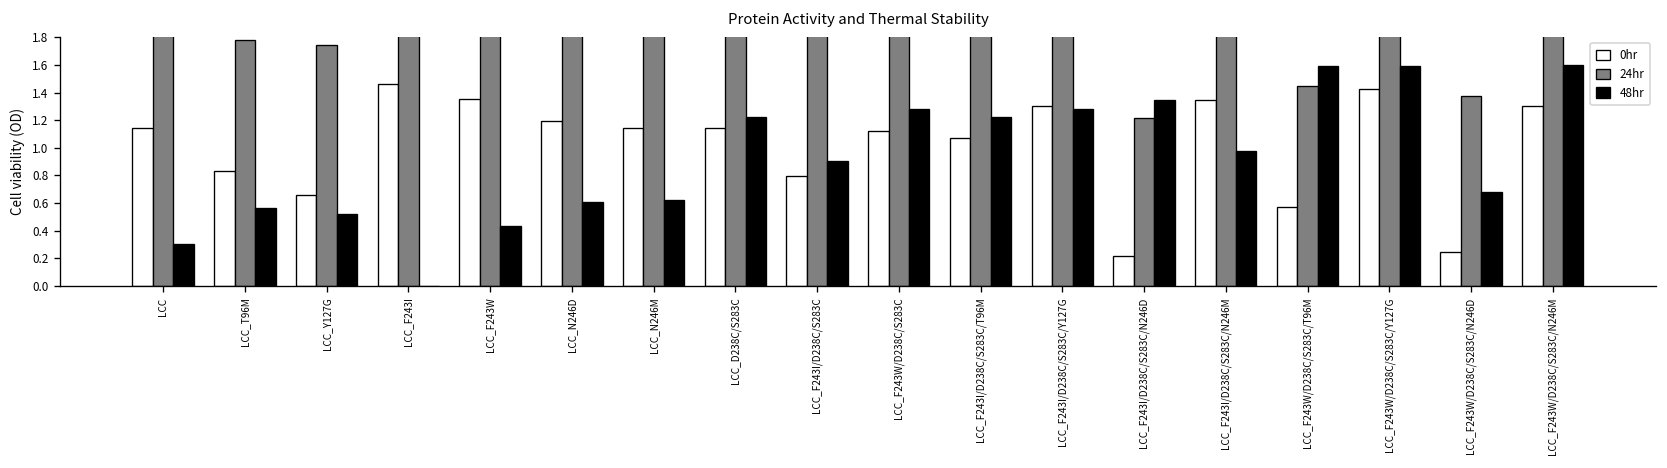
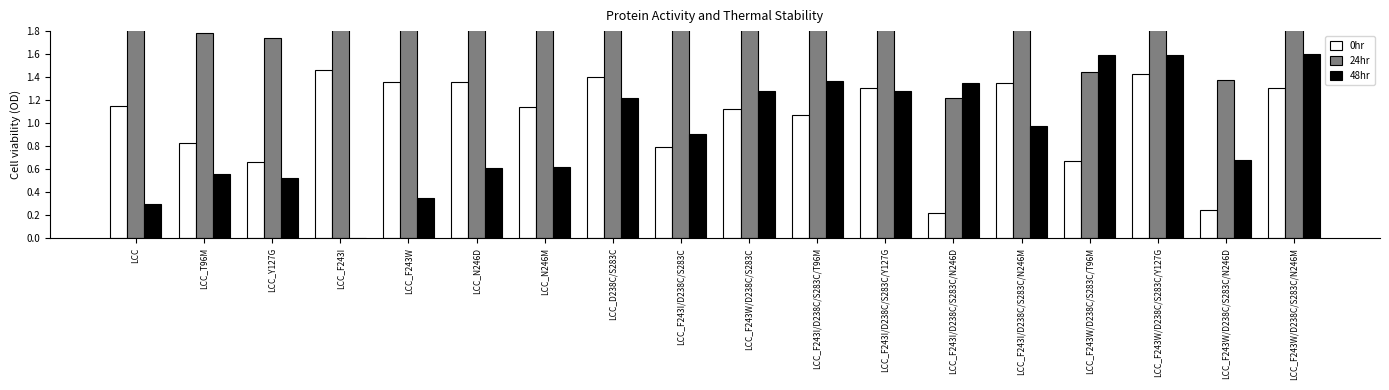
  {
    "0hr": {
      "LCC": 1.15,
      "LCC_T96M": 0.83,
      "LCC_Y127G": 0.66,
      "LCC_F243I": 1.46,
      "LCC_F243W": 1.36,
-     "LCC_N246D": 1.20,
+     "LCC_N246D": 1.36,
      "LCC_N246M": 1.14,
-     "LCC_D238C/S283C": 1.14,
+     "LCC_D238C/S283C": 1.40,
      "LCC_F243I/D238C/S283C": 0.80,
      "LCC_F243W/D238C/S283C": 1.12,
      "LCC_F243I/D238C/S283C/T96M": 1.07,
      "LCC_F243I/D238C/S283C/Y127G": 1.31,
      "LCC_F243I/D238C/S283C/N246D": 0.22,
      "LCC_F243I/D238C/S283C/N246M": 1.35,
-     "LCC_F243W/D238C/S283C/T96M": 0.57,
+     "LCC_F243W/D238C/S283C/T96M": 0.67,
      "LCC_F243W/D238C/S283C/Y127G": 1.43,
      "LCC_F243W/D238C/S283C/N246D": 0.25,
      "LCC_F243W/D238C/S283C/N246M": 1.30
    },
    "24hr": {
      "LCC_T96M": 1.78,
      "LCC_Y127G": 1.74,
      "LCC_F243I/D238C/S283C/N246D": 1.21,
      "LCC_F243W/D238C/S283C/T96M": 1.45,
      "LCC_F243W/D238C/S283C/N246D": 1.38
    },
    "48hr": {
      "LCC": 0.30,
      "LCC_T96M": 0.56,
      "LCC_Y127G": 0.52,
      "LCC_F243I": 0.00,
-     "LCC_F243W": 0.44,
+     "LCC_F243W": 0.35,
      "LCC_N246D": 0.61,
      "LCC_N246M": 0.62,
      "LCC_D238C/S283C": 1.22,
      "LCC_F243I/D238C/S283C": 0.90,
      "LCC_F243W/D238C/S283C": 1.28,
-     "LCC_F243I/D238C/S283C/T96M": 1.22,
+     "LCC_F243I/D238C/S283C/T96M": 1.37,
      "LCC_F243I/D238C/S283C/Y127G": 1.28,
      "LCC_F243I/D238C/S283C/N246D": 1.35,
      "LCC_F243I/D238C/S283C/N246M": 0.98,
      "LCC_F243W/D238C/S283C/T96M": 1.59,
      "LCC_F243W/D238C/S283C/Y127G": 1.59,
      "LCC_F243W/D238C/S283C/N246D": 0.68,
      "LCC_F243W/D238C/S283C/N246M": 1.60
    }
  }
